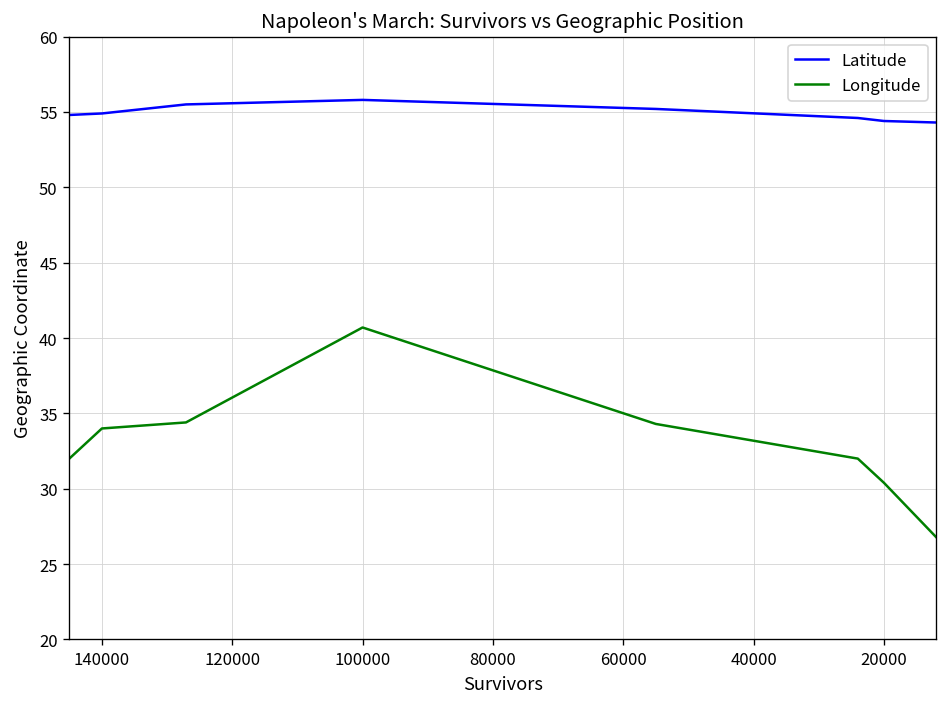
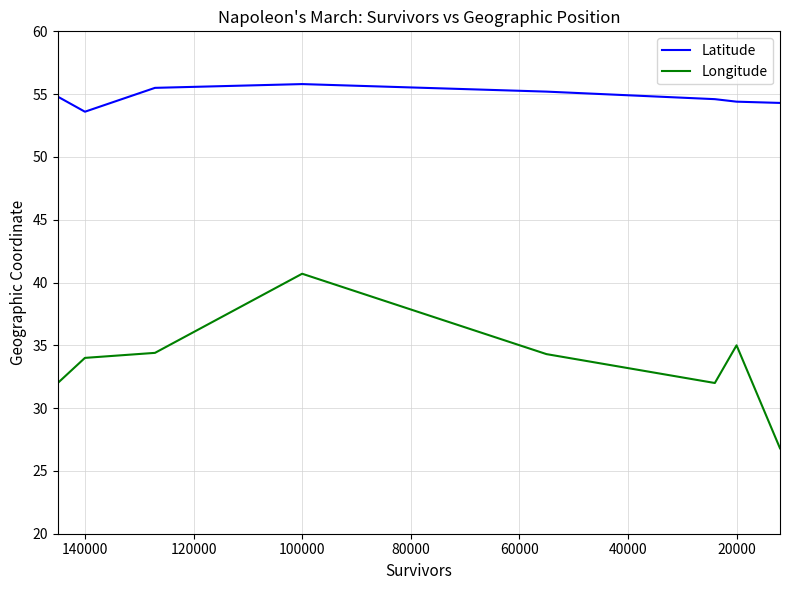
  {
    "Latitude": {
-     "140000": 54.9,
+     "140000": 53.6,
      "100000": 55.8,
      "20000": 54.4
    },
    "Longitude": {
      "140000": 34.0,
      "100000": 40.7,
-     "20000": 30.4
+     "20000": 35.0
    }
  }
